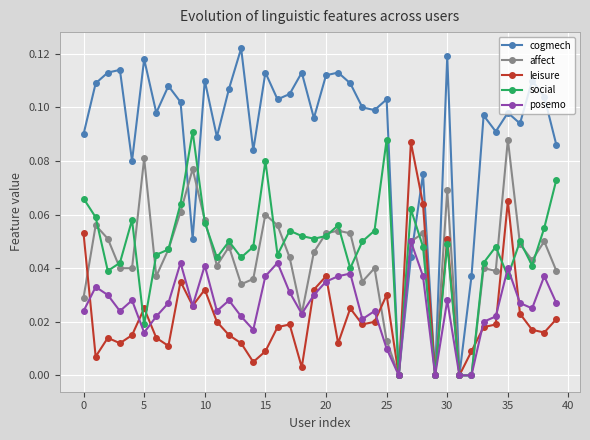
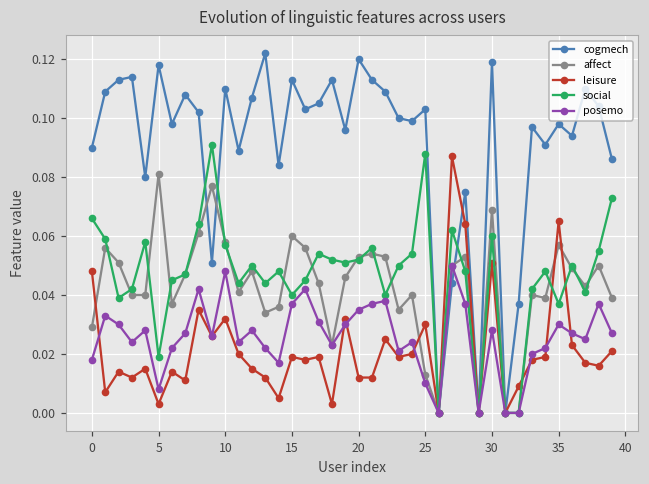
  {
    "cogmech": {
      "0": 0.090,
      "5": 0.118,
      "10": 0.110,
      "15": 0.113,
-     "20": 0.112,
+     "20": 0.120,
      "25": 0.103,
      "30": 0.119
    },
    "affect": {
      "0": 0.029,
      "5": 0.081,
      "10": 0.058,
      "15": 0.060,
      "20": 0.053,
      "25": 0.013,
      "30": 0.069,
-     "35": 0.088
+     "35": 0.057
    },
    "leisure": {
-     "0": 0.053,
-     "5": 0.025,
+     "0": 0.048,
+     "5": 0.003,
      "10": 0.032,
-     "15": 0.009,
-     "20": 0.037,
+     "15": 0.019,
+     "20": 0.012,
      "25": 0.030,
      "30": 0.051,
      "35": 0.065
    },
    "social": {
      "0": 0.066,
      "5": 0.019,
      "10": 0.057,
-     "15": 0.08,
+     "15": 0.04,
      "20": 0.052,
      "25": 0.088,
-     "30": 0.049,
+     "30": 0.060,
      "35": 0.037
    },
    "posemo": {
-     "0": 0.024,
-     "5": 0.016,
-     "10": 0.041,
+     "0": 0.018,
+     "5": 0.008,
+     "10": 0.048,
      "15": 0.037,
      "20": 0.035,
      "25": 0.010,
      "30": 0.028,
-     "35": 0.04
+     "35": 0.03
    }
  }
